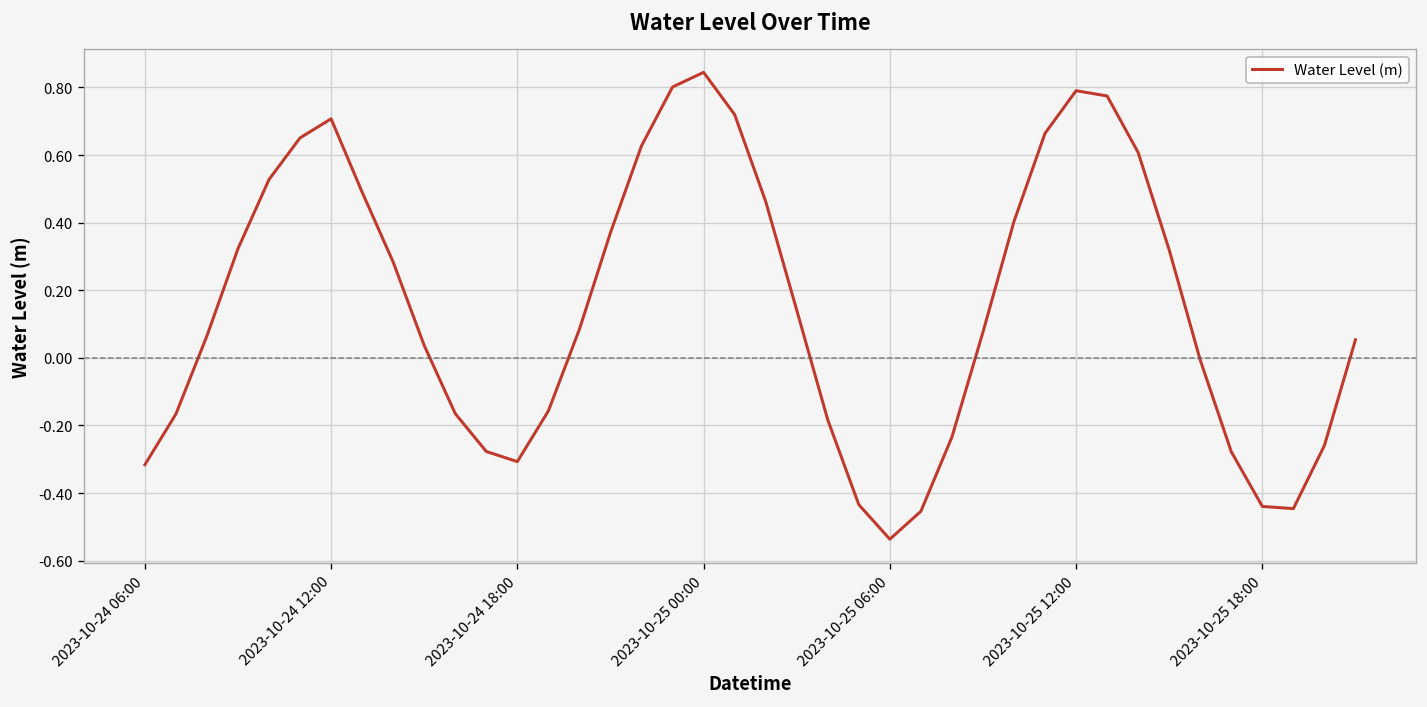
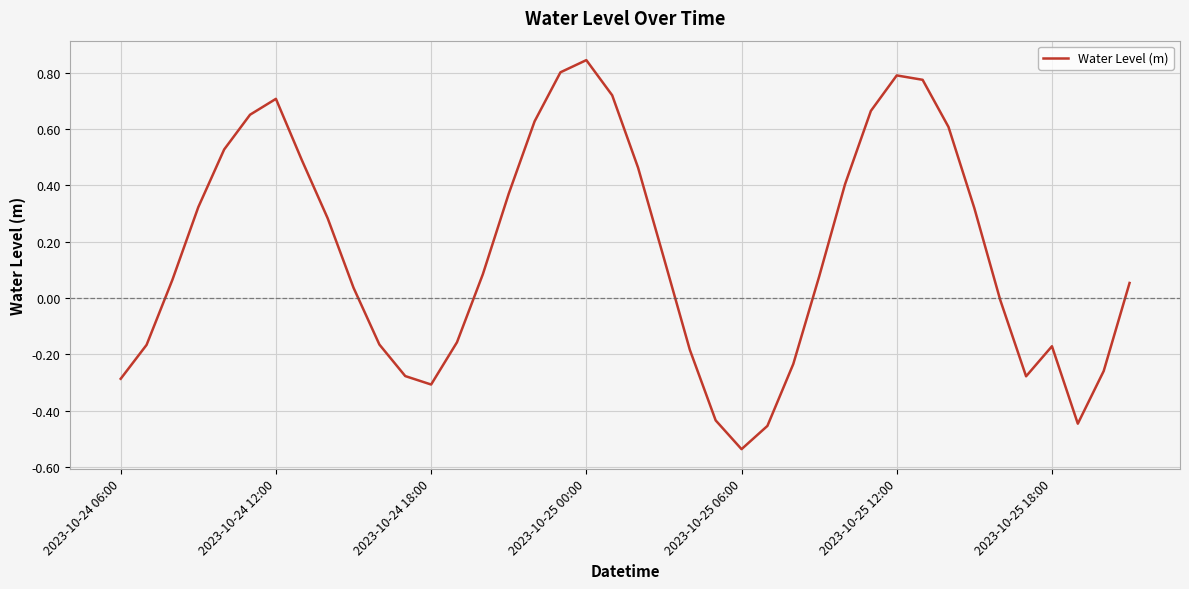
  {
-   "2023-10-24 06:00": -0.32,
+   "2023-10-24 06:00": -0.29,
    "2023-10-24 12:00": 0.71,
    "2023-10-24 18:00": -0.31,
    "2023-10-25 00:00": 0.84,
    "2023-10-25 06:00": -0.54,
    "2023-10-25 12:00": 0.79,
-   "2023-10-25 18:00": -0.44
+   "2023-10-25 18:00": -0.17
  }
